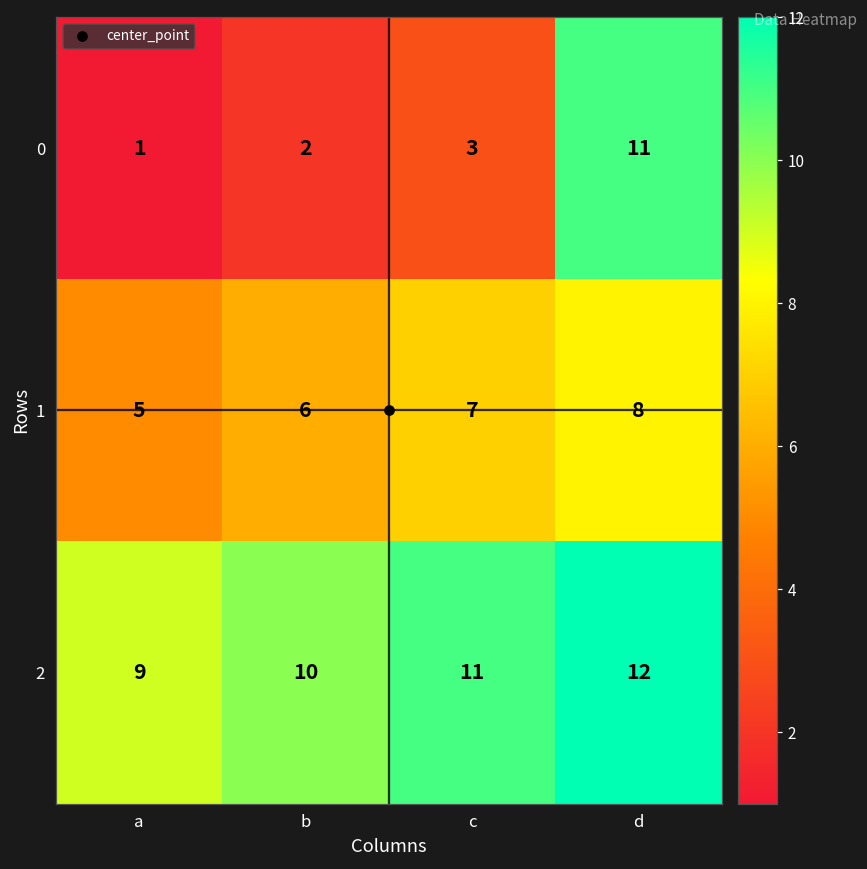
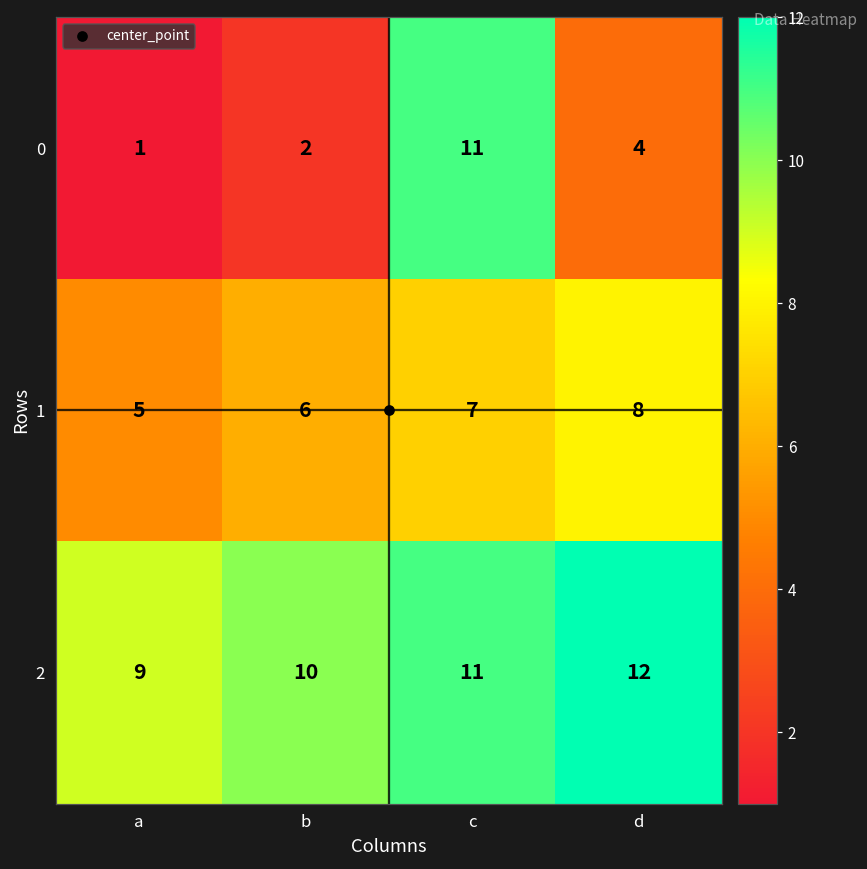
  {
    "0": {
      "a": 1,
      "b": 2,
-     "c": 3,
-     "d": 11
+     "c": 11,
+     "d": 4
    },
    "1": {
      "a": 5,
      "b": 6,
      "c": 7,
      "d": 8
    },
    "2": {
      "a": 9,
      "b": 10,
      "c": 11,
      "d": 12
    }
  }
